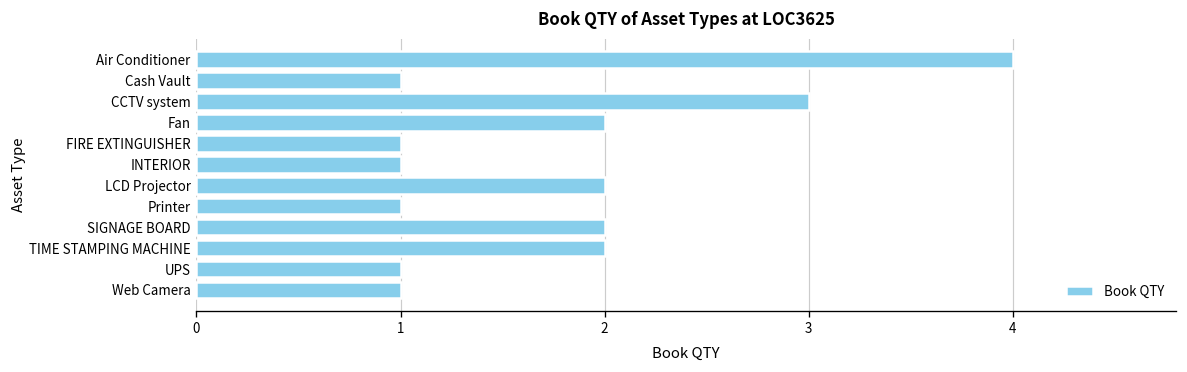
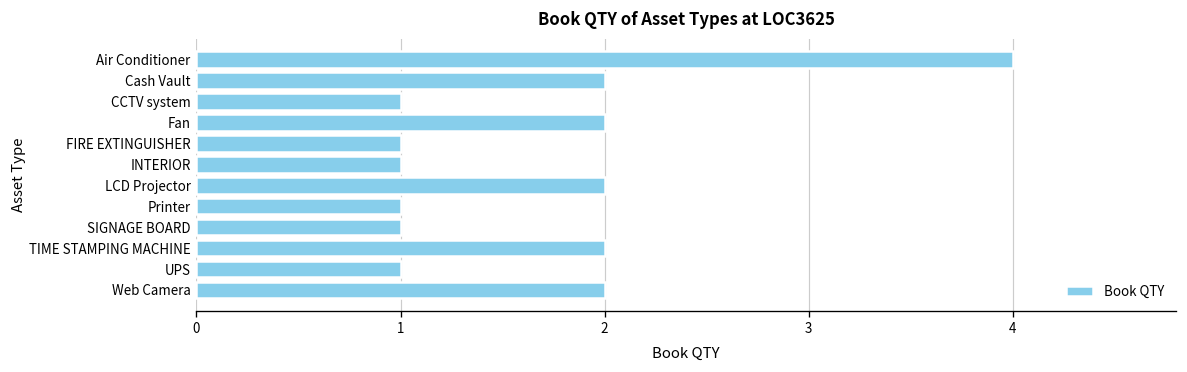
  {
    "Air Conditioner": 4,
-   "Cash Vault": 1,
-   "CCTV system": 3,
+   "Cash Vault": 2,
+   "CCTV system": 1,
    "Fan": 2,
    "FIRE EXTINGUISHER": 1,
    "INTERIOR": 1,
    "LCD Projector": 2,
    "Printer": 1,
-   "SIGNAGE BOARD": 2,
+   "SIGNAGE BOARD": 1,
    "TIME STAMPING MACHINE": 2,
    "UPS": 1,
-   "Web Camera": 1
+   "Web Camera": 2
  }
